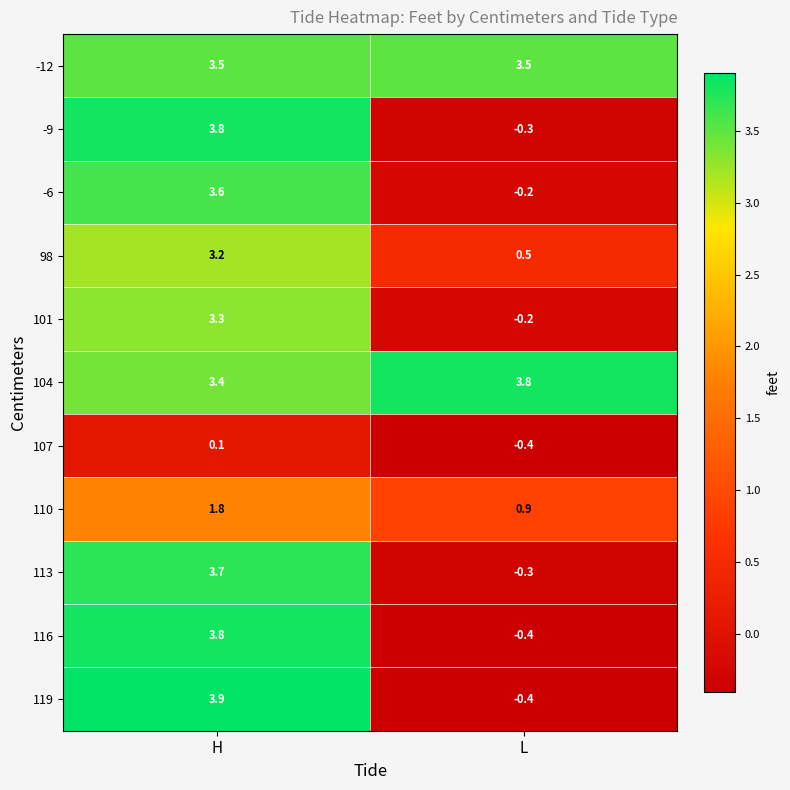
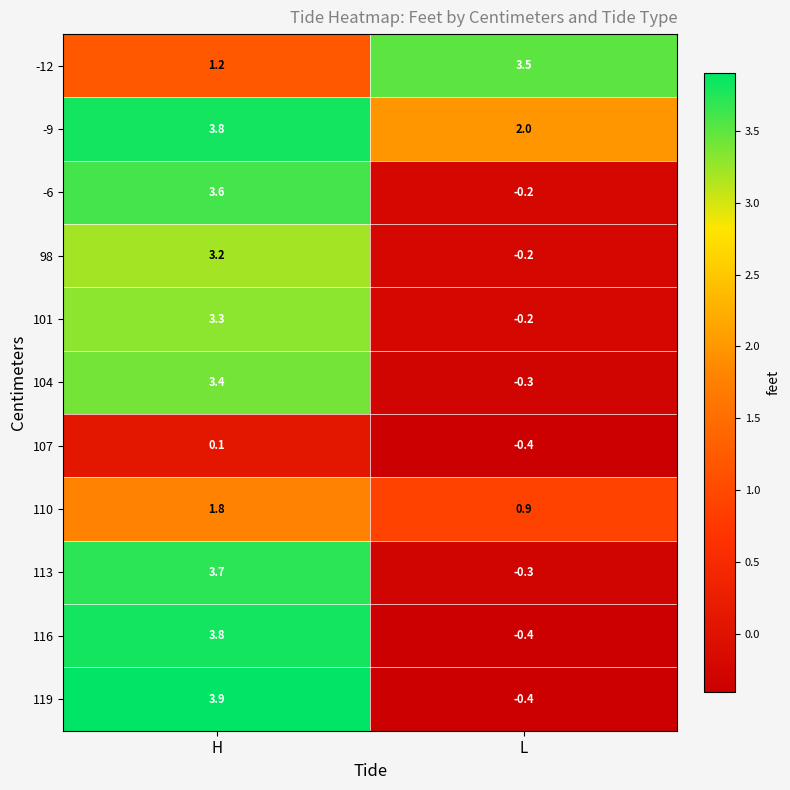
  {
    "-12": {
-     "H": 3.5,
+     "H": 1.2,
      "L": 3.5
    },
    "-9": {
      "H": 3.8,
-     "L": -0.3
+     "L": 2.0
    },
    "-6": {
      "H": 3.6,
      "L": -0.2
    },
    "98": {
      "H": 3.2,
-     "L": 0.5
+     "L": -0.2
    },
    "101": {
      "H": 3.3,
      "L": -0.2
    },
    "104": {
      "H": 3.4,
-     "L": 3.8
+     "L": -0.3
    },
    "107": {
      "H": 0.1,
      "L": -0.4
    },
    "110": {
      "H": 1.8,
      "L": 0.9
    },
    "113": {
      "H": 3.7,
      "L": -0.3
    },
    "116": {
      "H": 3.8,
      "L": -0.4
    },
    "119": {
      "H": 3.9,
      "L": -0.4
    }
  }
